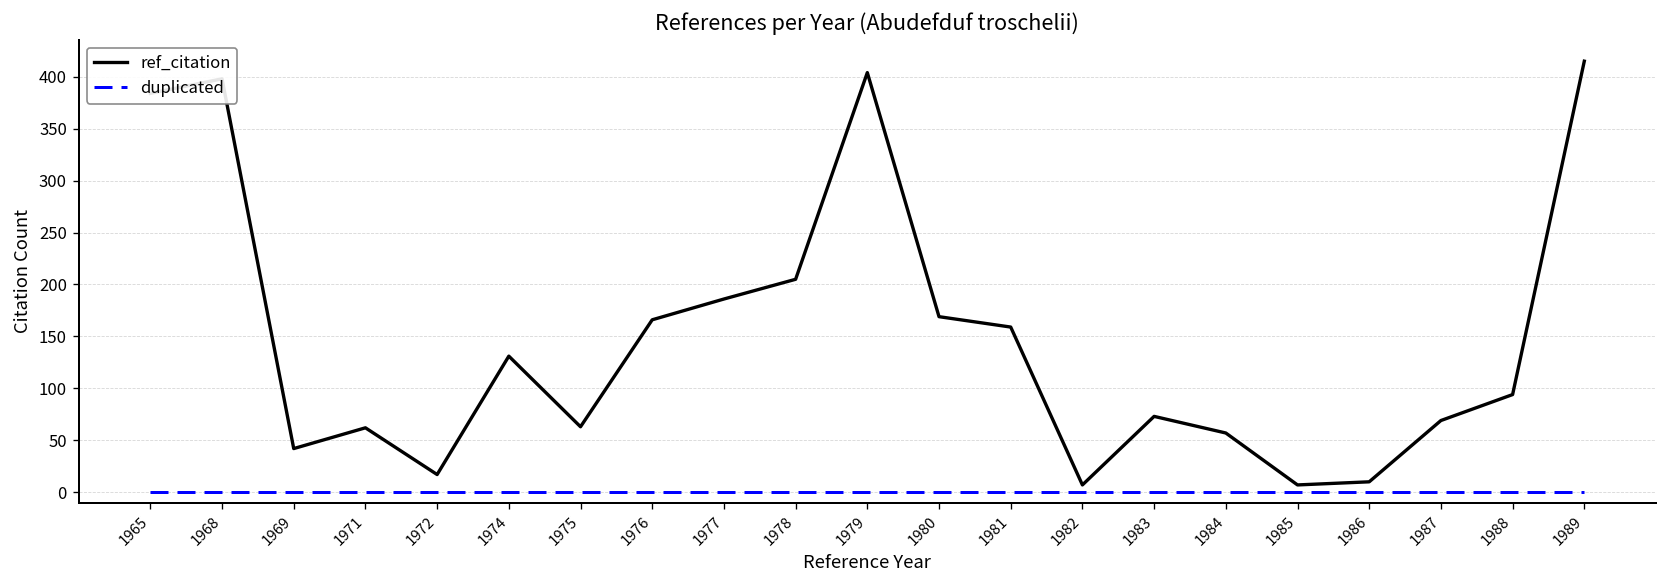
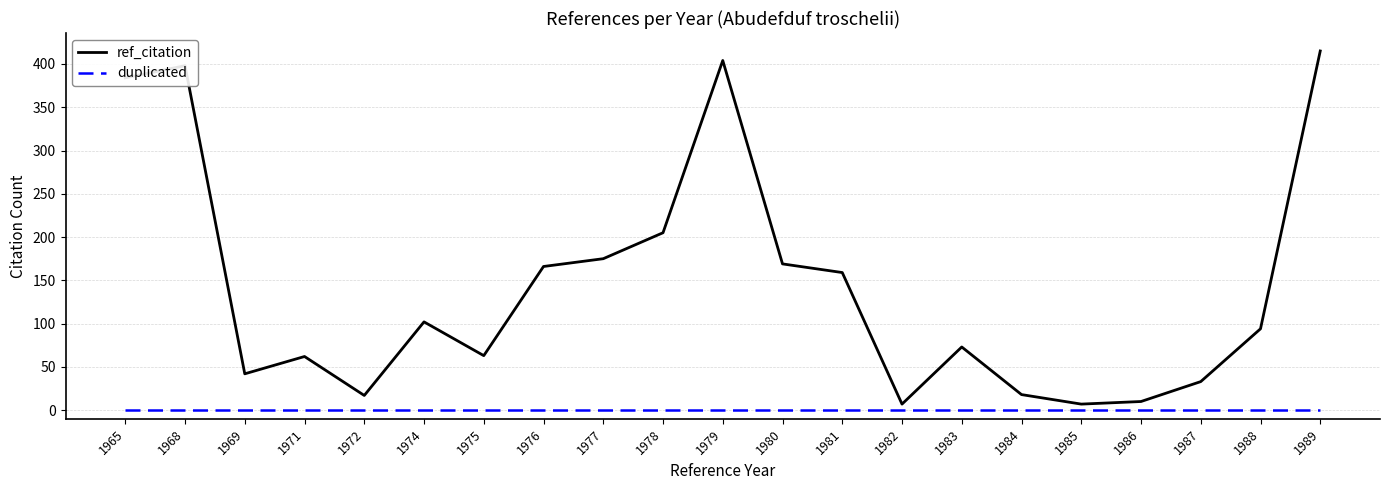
  {
    "ref_citation": {
      "1969": 40,
      "1971": 60,
      "1972": 20,
-     "1974": 130,
+     "1974": 100,
      "1975": 60,
      "1976": 170,
-     "1977": 190,
+     "1977": 180,
      "1978": 210,
      "1979": 400,
      "1980": 170,
      "1981": 160,
      "1982": 10,
      "1983": 70,
-     "1984": 60,
+     "1984": 20,
      "1985": 10,
      "1986": 10,
-     "1987": 70,
+     "1987": 30,
      "1988": 90,
      "1989": 420
    },
    "duplicated": {
      "1965": 0,
      "1968": 0,
      "1969": 0,
      "1971": 0,
      "1972": 0,
      "1974": 0,
      "1975": 0,
      "1976": 0,
      "1977": 0,
      "1978": 0,
      "1979": 0,
      "1980": 0,
      "1981": 0,
      "1982": 0,
      "1983": 0,
      "1984": 0,
      "1985": 0,
      "1986": 0,
      "1987": 0,
      "1988": 0,
      "1989": 0
    }
  }
